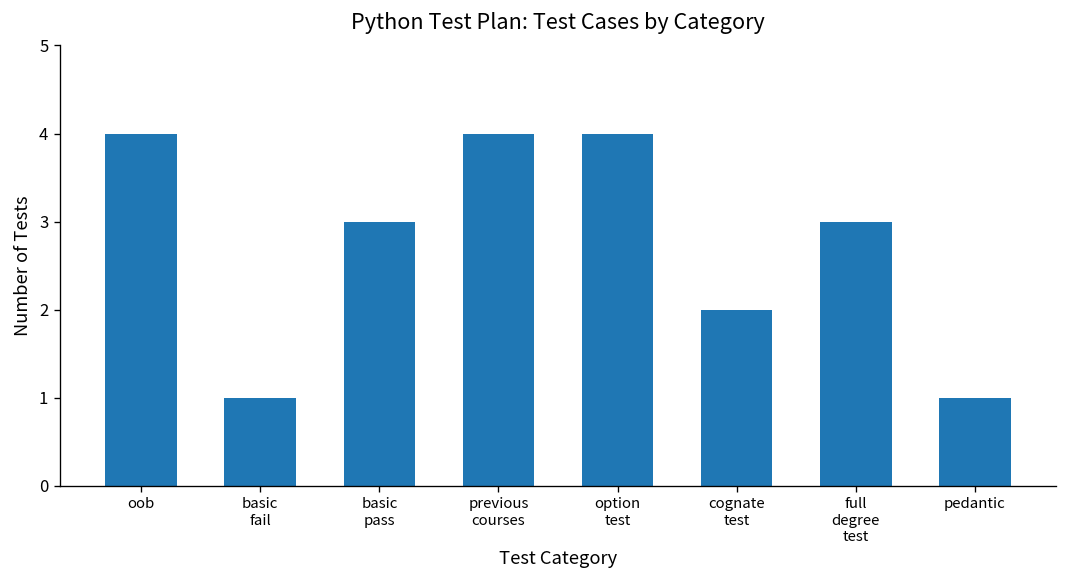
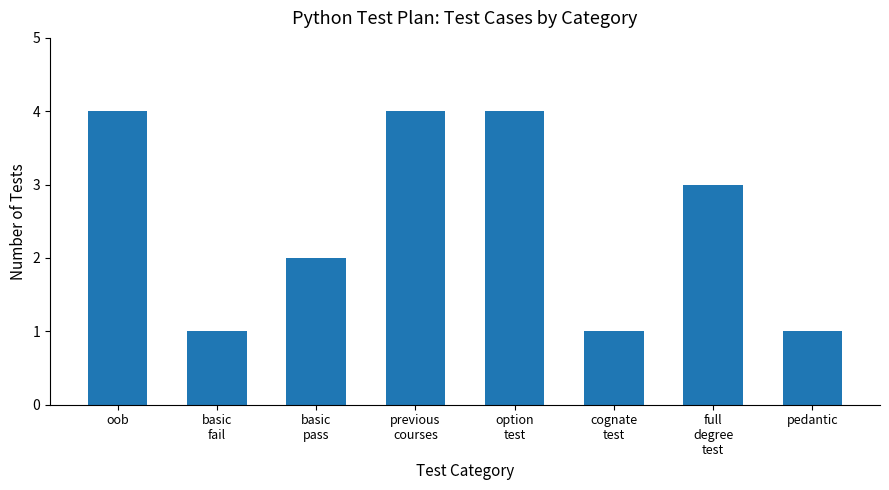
  {
    "oob": 4,
    "basic fail": 1,
-   "basic pass": 3,
+   "basic pass": 2,
    "previous courses": 4,
    "option test": 4,
-   "cognate test": 2,
+   "cognate test": 1,
    "full degree test": 3,
    "pedantic": 1
  }
